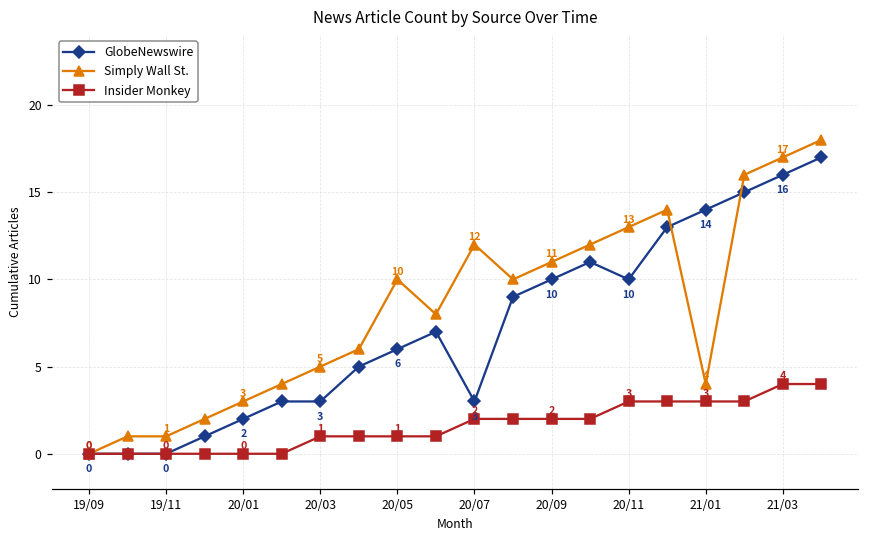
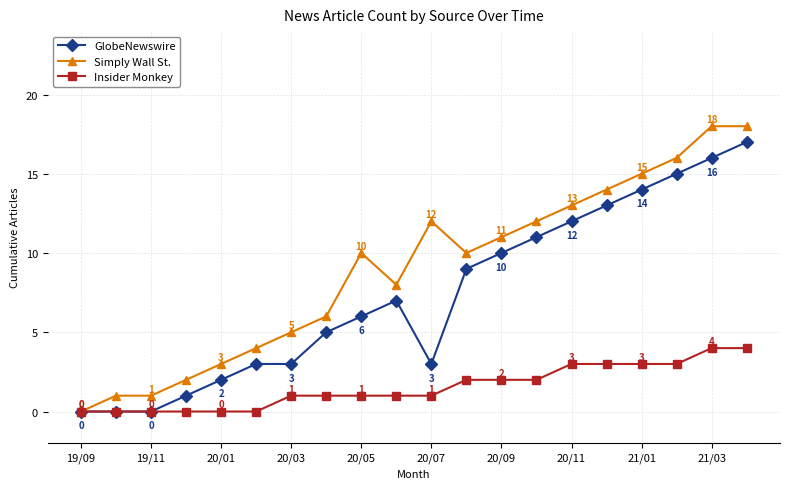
  {
    "GlobeNewswire": {
      "20/01": 2,
      "20/03": 3,
      "20/05": 6,
      "20/09": 10,
-     "20/11": 10,
+     "20/11": 12,
      "21/01": 14,
      "21/03": 16
    },
    "Simply Wall St.": {
      "19/11": 1,
      "20/01": 3,
      "20/03": 5,
      "20/05": 10,
      "20/07": 12,
      "20/09": 11,
      "20/11": 13,
-     "21/01": 4,
-     "21/03": 17
+     "21/01": 15,
+     "21/03": 18
    },
    "Insider Monkey": {
      "20/01": 0,
      "20/03": 1,
      "20/05": 1,
-     "20/07": 2,
+     "20/07": 1,
      "20/09": 2,
      "20/11": 3,
      "21/01": 3,
      "21/03": 4
    }
  }
